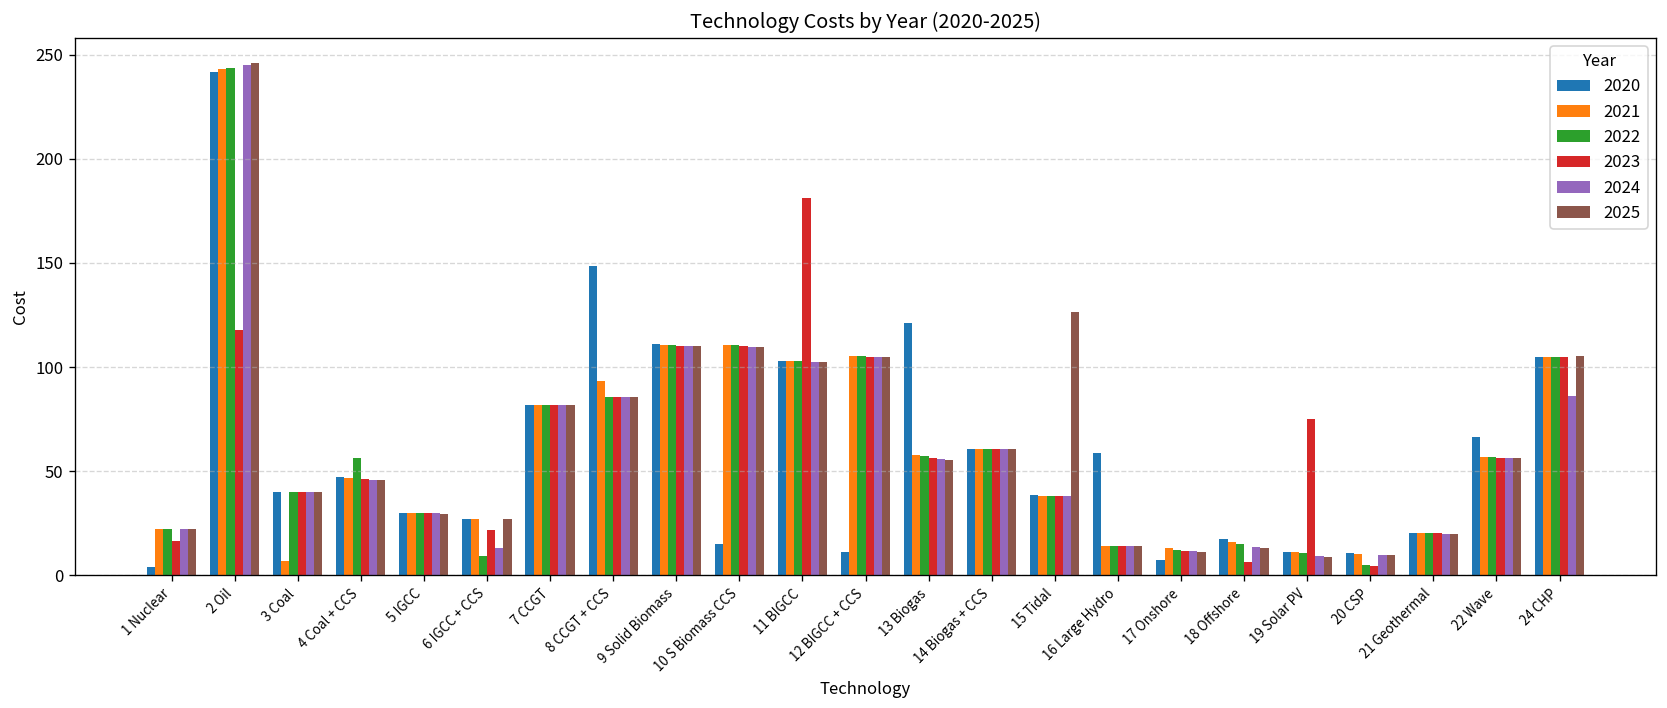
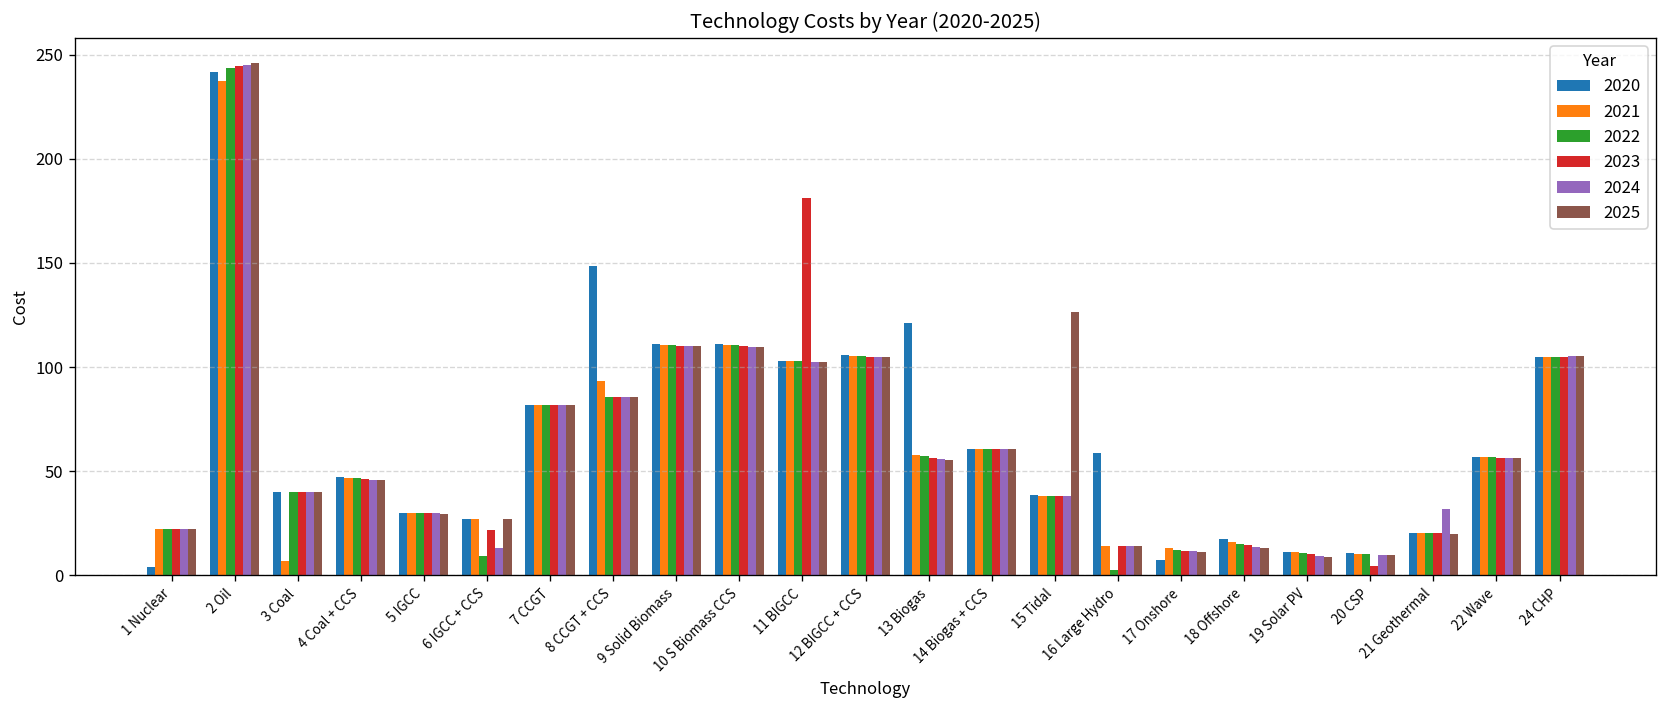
  {
    "2020": {
      "1 Nuclear": 4,
      "2 Oil": 242,
      "3 Coal": 40,
      "4 Coal + CCS": 47,
      "5 IGCC": 30,
      "6 IGCC + CCS": 27,
      "7 CCGT": 82,
      "8 CCGT + CCS": 149,
      "9 Solid Biomass": 111,
-     "10 S Biomass CCS": 15,
+     "10 S Biomass CCS": 111,
      "11 BIGCC": 103,
-     "12 BIGCC + CCS": 11,
+     "12 BIGCC + CCS": 106,
      "13 Biogas": 121,
      "14 Biogas + CCS": 61,
      "15 Tidal": 38,
      "16 Large Hydro": 59,
      "17 Onshore": 7,
      "18 Offshore": 18,
      "19 Solar PV": 11,
      "20 CSP": 11,
      "21 Geothermal": 20,
-     "22 Wave": 66,
+     "22 Wave": 57,
      "24 CHP": 105
    },
    "2021": {
      "1 Nuclear": 22,
-     "2 Oil": 243,
+     "2 Oil": 237,
      "3 Coal": 7,
      "4 Coal + CCS": 47,
      "5 IGCC": 30,
      "6 IGCC + CCS": 27,
      "7 CCGT": 82,
      "8 CCGT + CCS": 93,
      "9 Solid Biomass": 111,
      "10 S Biomass CCS": 111,
      "11 BIGCC": 103,
      "12 BIGCC + CCS": 105,
      "13 Biogas": 58,
      "14 Biogas + CCS": 61,
      "15 Tidal": 38,
      "16 Large Hydro": 14,
      "17 Onshore": 13,
      "18 Offshore": 16,
      "19 Solar PV": 11,
      "20 CSP": 10,
      "21 Geothermal": 20,
      "22 Wave": 57,
      "24 CHP": 105
    },
    "2022": {
      "1 Nuclear": 22,
      "2 Oil": 244,
      "3 Coal": 40,
-     "4 Coal + CCS": 56,
+     "4 Coal + CCS": 47,
      "5 IGCC": 30,
      "6 IGCC + CCS": 9,
      "7 CCGT": 82,
      "8 CCGT + CCS": 86,
      "9 Solid Biomass": 110,
      "10 S Biomass CCS": 110,
      "11 BIGCC": 103,
      "12 BIGCC + CCS": 105,
      "13 Biogas": 57,
      "14 Biogas + CCS": 61,
      "15 Tidal": 38,
-     "16 Large Hydro": 14,
+     "16 Large Hydro": 3,
      "17 Onshore": 12,
      "18 Offshore": 15,
      "19 Solar PV": 10,
-     "20 CSP": 5,
+     "20 CSP": 10,
      "21 Geothermal": 20,
      "22 Wave": 57,
      "24 CHP": 105
    },
    "2023": {
-     "1 Nuclear": 17,
-     "2 Oil": 118,
+     "1 Nuclear": 22,
+     "2 Oil": 245,
      "3 Coal": 40,
      "4 Coal + CCS": 46,
      "5 IGCC": 30,
      "6 IGCC + CCS": 21,
      "7 CCGT": 82,
      "8 CCGT + CCS": 86,
      "9 Solid Biomass": 110,
      "10 S Biomass CCS": 110,
      "11 BIGCC": 181,
      "12 BIGCC + CCS": 105,
      "13 Biogas": 56,
      "14 Biogas + CCS": 61,
      "15 Tidal": 38,
      "16 Large Hydro": 14,
      "17 Onshore": 12,
-     "18 Offshore": 6,
-     "19 Solar PV": 75,
+     "18 Offshore": 14,
+     "19 Solar PV": 10,
      "20 CSP": 4,
      "21 Geothermal": 20,
      "22 Wave": 56,
      "24 CHP": 105
    },
    "2024": {
      "1 Nuclear": 22,
      "2 Oil": 245,
      "3 Coal": 40,
      "4 Coal + CCS": 46,
      "5 IGCC": 30,
      "6 IGCC + CCS": 13,
      "7 CCGT": 82,
      "8 CCGT + CCS": 86,
      "9 Solid Biomass": 110,
      "10 S Biomass CCS": 110,
      "11 BIGCC": 103,
      "12 BIGCC + CCS": 105,
      "13 Biogas": 56,
      "14 Biogas + CCS": 61,
      "15 Tidal": 38,
      "16 Large Hydro": 14,
      "17 Onshore": 11,
      "18 Offshore": 14,
      "19 Solar PV": 9,
      "20 CSP": 10,
-     "21 Geothermal": 20,
+     "21 Geothermal": 32,
      "22 Wave": 56,
-     "24 CHP": 86
+     "24 CHP": 105
    },
    "2025": {
      "1 Nuclear": 22,
      "2 Oil": 246,
      "3 Coal": 40,
      "4 Coal + CCS": 46,
      "5 IGCC": 30,
      "6 IGCC + CCS": 27,
      "7 CCGT": 82,
      "8 CCGT + CCS": 86,
      "9 Solid Biomass": 110,
      "10 S Biomass CCS": 110,
      "11 BIGCC": 102,
      "12 BIGCC + CCS": 105,
      "13 Biogas": 55,
      "14 Biogas + CCS": 61,
      "15 Tidal": 126,
      "16 Large Hydro": 14,
      "17 Onshore": 11,
      "18 Offshore": 13,
      "19 Solar PV": 9,
      "20 CSP": 10,
      "21 Geothermal": 20,
      "22 Wave": 56,
      "24 CHP": 105
    }
  }
